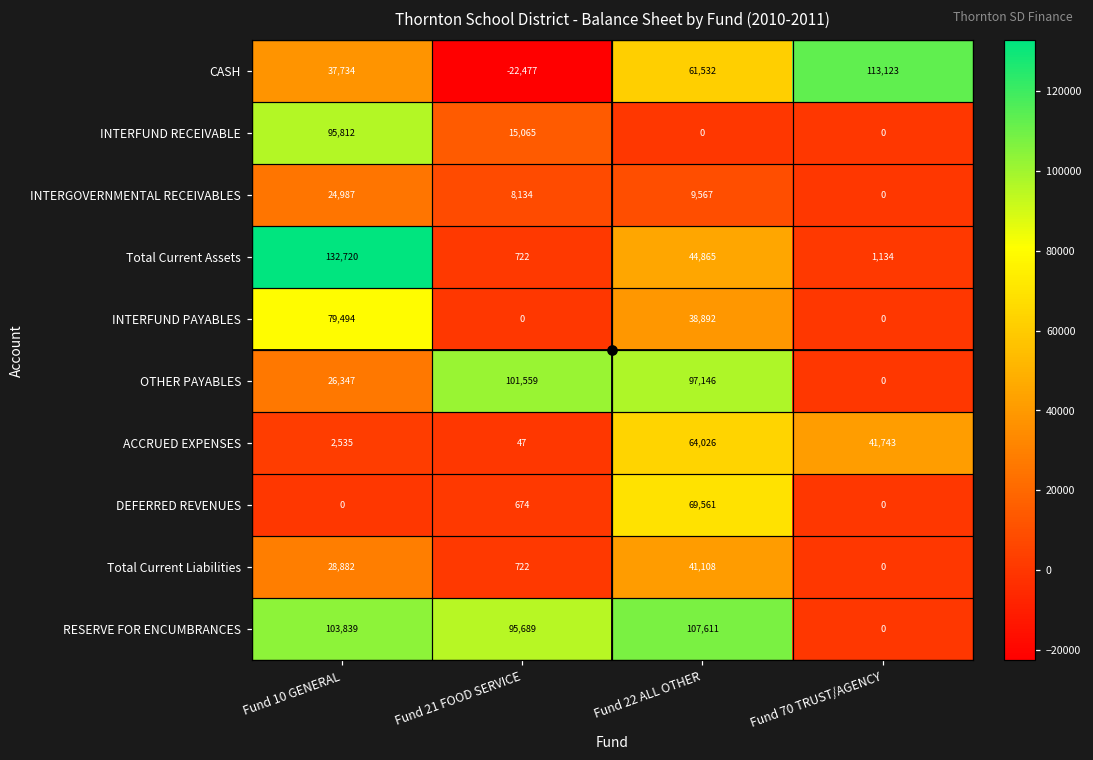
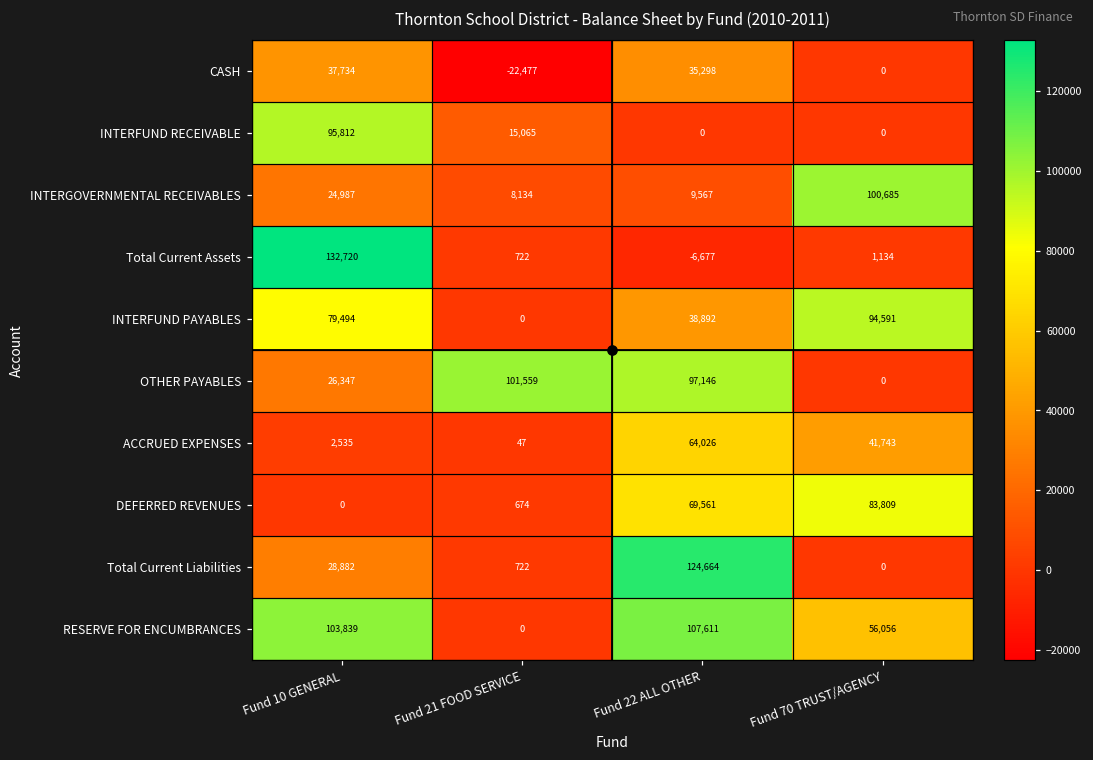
  {
    "CASH": {
      "Fund 10 GENERAL": "37,734",
      "Fund 21 FOOD SERVICE": "-22,477",
-     "Fund 22 ALL OTHER": "61,532",
-     "Fund 70 TRUST/AGENCY": "113,123"
+     "Fund 22 ALL OTHER": "35,298",
+     "Fund 70 TRUST/AGENCY": "0"
    },
    "INTERFUND RECEIVABLE": {
      "Fund 10 GENERAL": "95,812",
      "Fund 21 FOOD SERVICE": "15,065",
      "Fund 22 ALL OTHER": "0",
      "Fund 70 TRUST/AGENCY": "0"
    },
    "INTERGOVERNMENTAL RECEIVABLES": {
      "Fund 10 GENERAL": "24,987",
      "Fund 21 FOOD SERVICE": "8,134",
      "Fund 22 ALL OTHER": "9,567",
-     "Fund 70 TRUST/AGENCY": "0"
+     "Fund 70 TRUST/AGENCY": "100,685"
    },
    "Total Current Assets": {
      "Fund 10 GENERAL": "132,720",
      "Fund 21 FOOD SERVICE": "722",
-     "Fund 22 ALL OTHER": "44,865",
+     "Fund 22 ALL OTHER": "-6,677",
      "Fund 70 TRUST/AGENCY": "1,134"
    },
    "INTERFUND PAYABLES": {
      "Fund 10 GENERAL": "79,494",
      "Fund 21 FOOD SERVICE": "0",
      "Fund 22 ALL OTHER": "38,892",
-     "Fund 70 TRUST/AGENCY": "0"
+     "Fund 70 TRUST/AGENCY": "94,591"
    },
    "OTHER PAYABLES": {
      "Fund 10 GENERAL": "26,347",
      "Fund 21 FOOD SERVICE": "101,559",
      "Fund 22 ALL OTHER": "97,146",
      "Fund 70 TRUST/AGENCY": "0"
    },
    "ACCRUED EXPENSES": {
      "Fund 10 GENERAL": "2,535",
      "Fund 21 FOOD SERVICE": "47",
      "Fund 22 ALL OTHER": "64,026",
      "Fund 70 TRUST/AGENCY": "41,743"
    },
    "DEFERRED REVENUES": {
      "Fund 10 GENERAL": "0",
      "Fund 21 FOOD SERVICE": "674",
      "Fund 22 ALL OTHER": "69,561",
-     "Fund 70 TRUST/AGENCY": "0"
+     "Fund 70 TRUST/AGENCY": "83,809"
    },
    "Total Current Liabilities": {
      "Fund 10 GENERAL": "28,882",
      "Fund 21 FOOD SERVICE": "722",
-     "Fund 22 ALL OTHER": "41,108",
+     "Fund 22 ALL OTHER": "124,664",
      "Fund 70 TRUST/AGENCY": "0"
    },
    "RESERVE FOR ENCUMBRANCES": {
      "Fund 10 GENERAL": "103,839",
-     "Fund 21 FOOD SERVICE": "95,689",
+     "Fund 21 FOOD SERVICE": "0",
      "Fund 22 ALL OTHER": "107,611",
-     "Fund 70 TRUST/AGENCY": "0"
+     "Fund 70 TRUST/AGENCY": "56,056"
    }
  }
